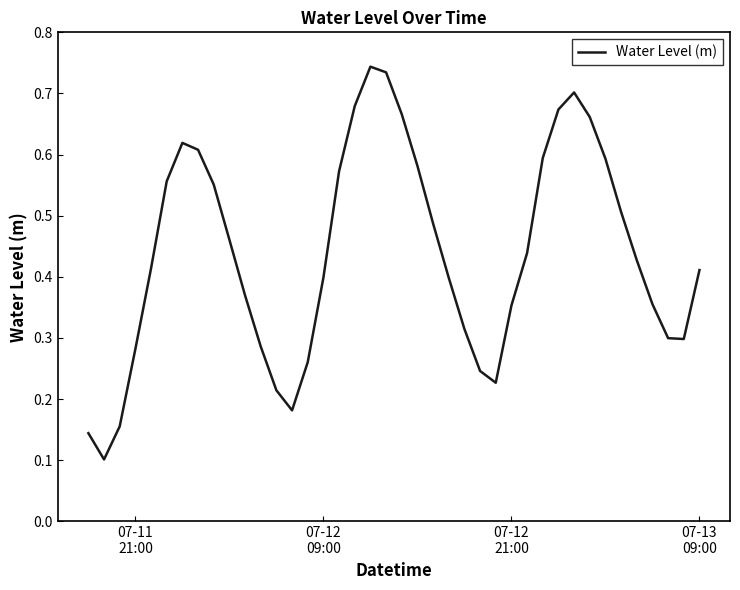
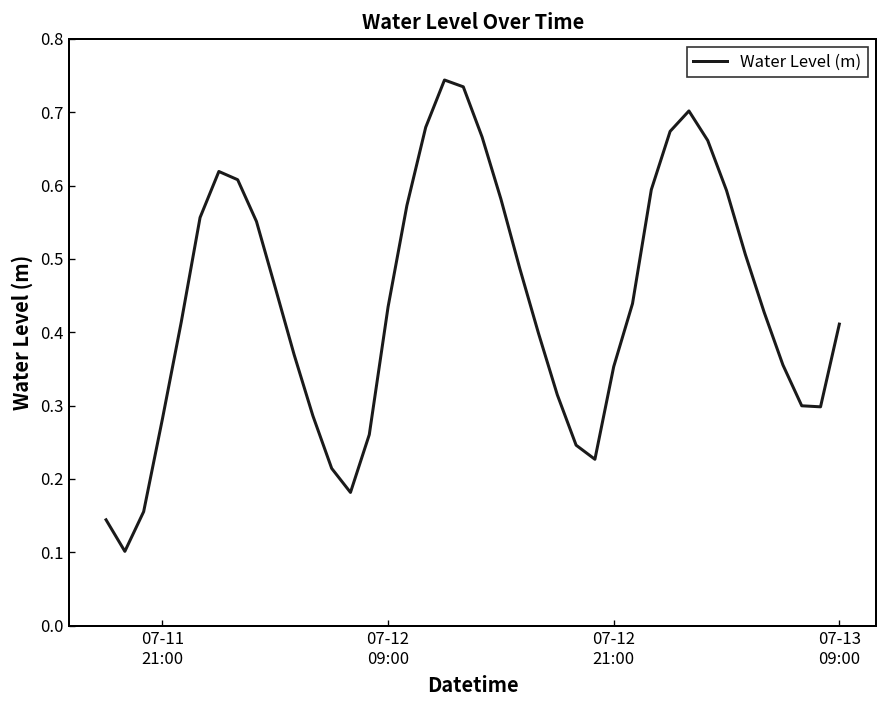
  {
    "07-11 21:00": 0.28,
-   "07-12 09:00": 0.40,
+   "07-12 09:00": 0.43,
    "07-12 21:00": 0.35,
    "07-13 09:00": 0.41
  }
